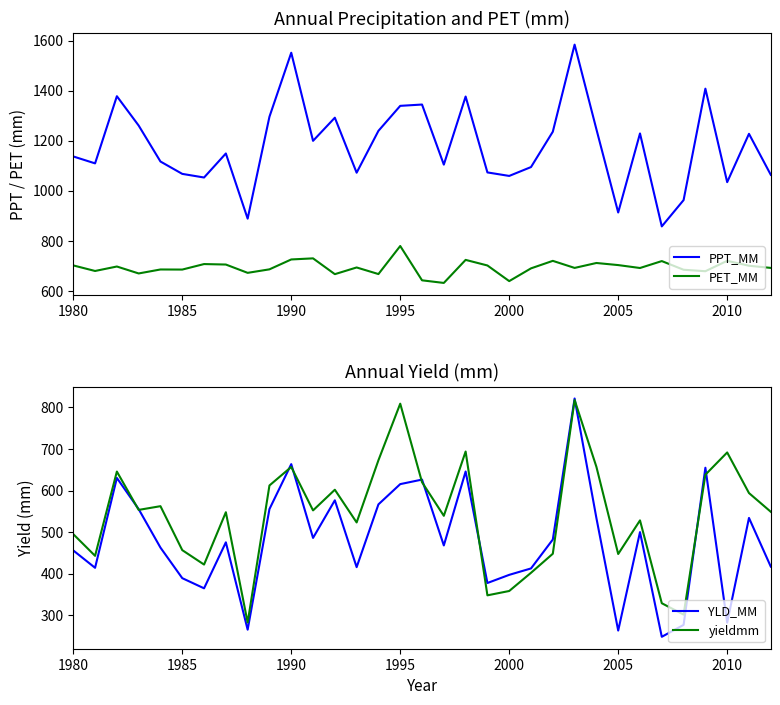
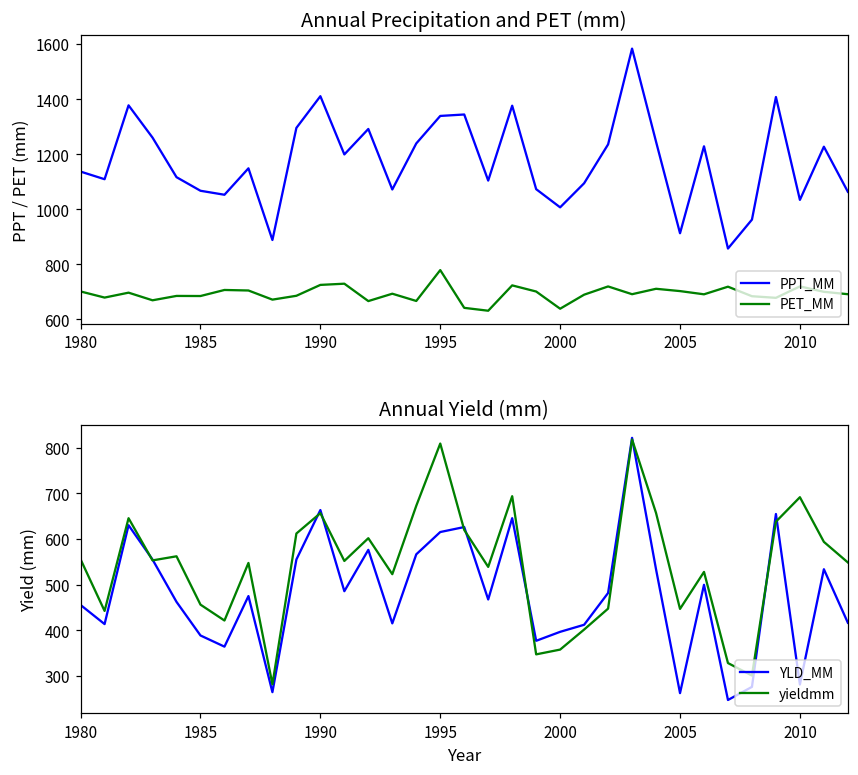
  {
    "Annual Precipitation and PET (mm)": {
      "PPT_MM": {
        "1980": 1140,
        "1985": 1070,
-       "1990": 1550,
+       "1990": 1410,
        "1995": 1340,
-       "2000": 1060,
+       "2000": 1010,
        "2005": 910,
        "2010": 1030
      },
      "PET_MM": {
        "1980": 700,
        "1985": 680,
        "1990": 730,
        "1995": 780,
        "2000": 640,
        "2005": 700
      }
    },
    "Annual Yield (mm)": {
      "YLD_MM": {
        "1980": 460,
        "1985": 390,
        "1990": 660,
        "1995": 620,
        "2000": 400,
        "2005": 260
      },
      "yieldmm": {
-       "1980": 500,
+       "1980": 560,
        "1985": 460,
        "1990": 660,
        "1995": 810,
        "2000": 360,
        "2005": 450,
        "2010": 690
      }
    }
  }
